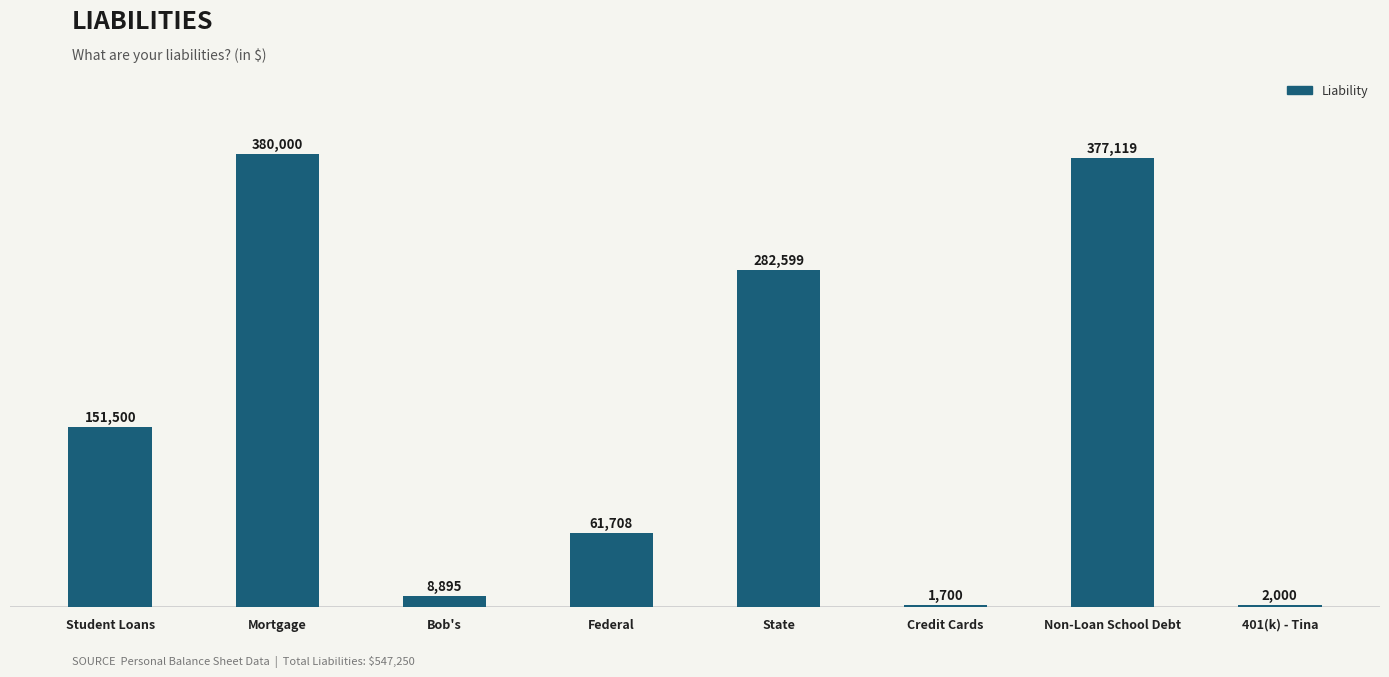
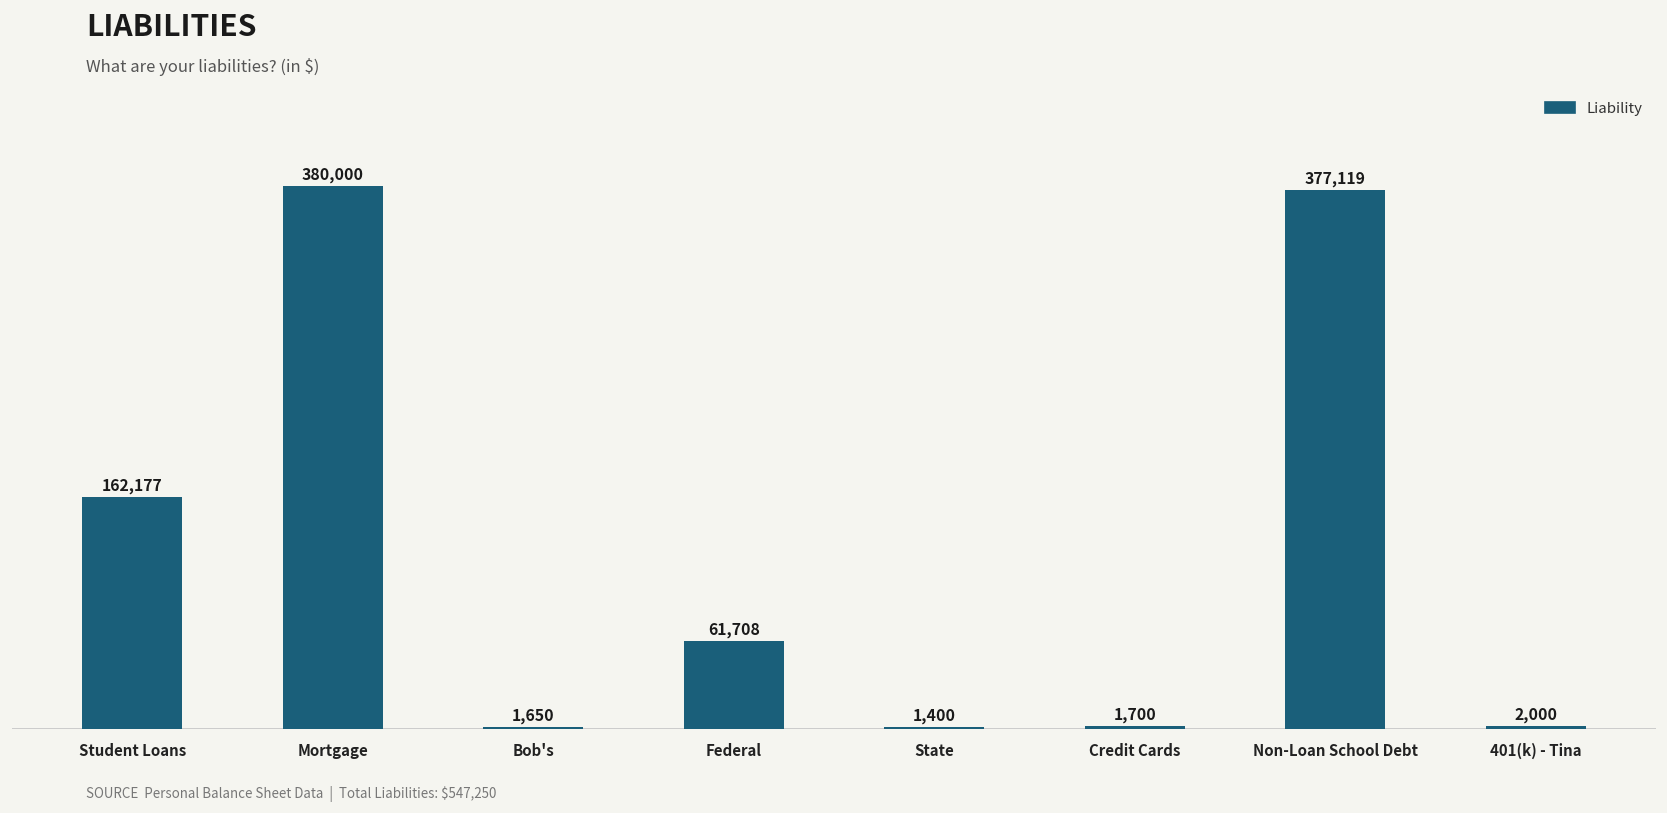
  {
-   "Student Loans": "151,500",
+   "Student Loans": "162,177",
    "Mortgage": "380,000",
-   "Bob's": "8,895",
+   "Bob's": "1,650",
    "Federal": "61,708",
-   "State": "282,599",
+   "State": "1,400",
    "Credit Cards": "1,700",
    "Non-Loan School Debt": "377,119",
    "401(k) - Tina": "2,000"
  }
